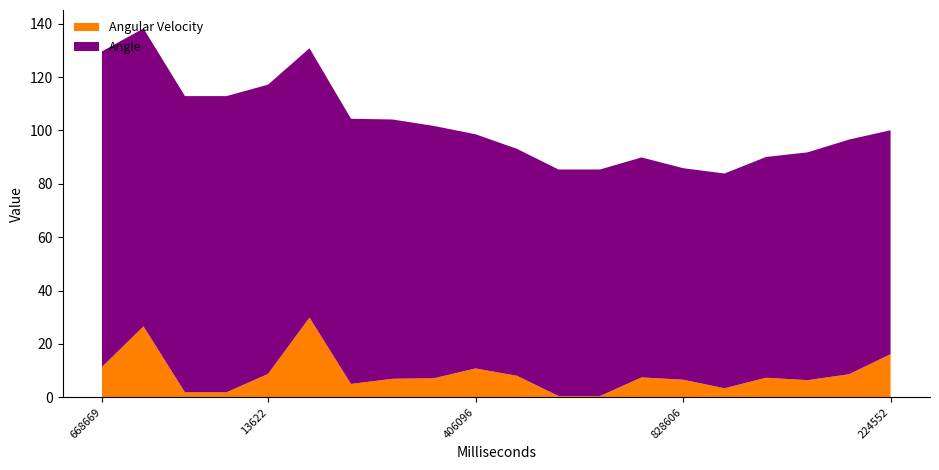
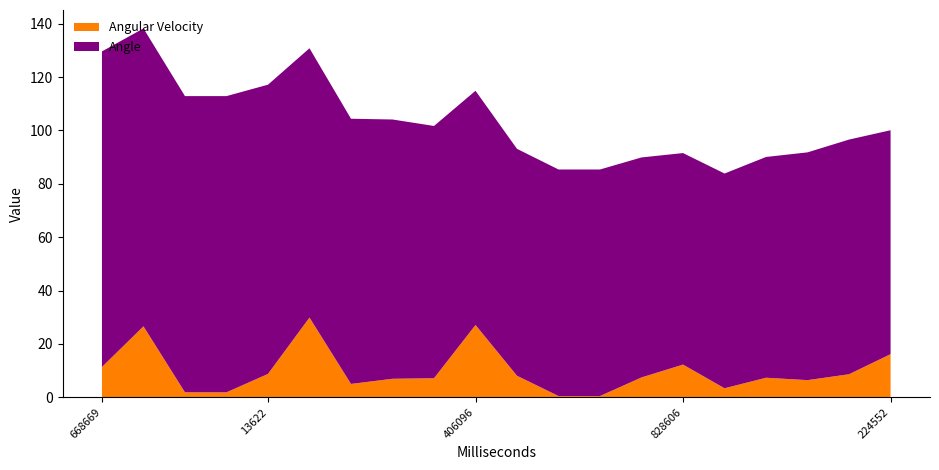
  {
    "Angular Velocity": {
-     "406096": 11,
-     "828606": 7
+     "406096": 27,
+     "828606": 12
    },
    "Angle": {
      "668669": 118,
      "13622": 108,
      "406096": 88,
      "828606": 79,
      "224552": 84
    }
  }
